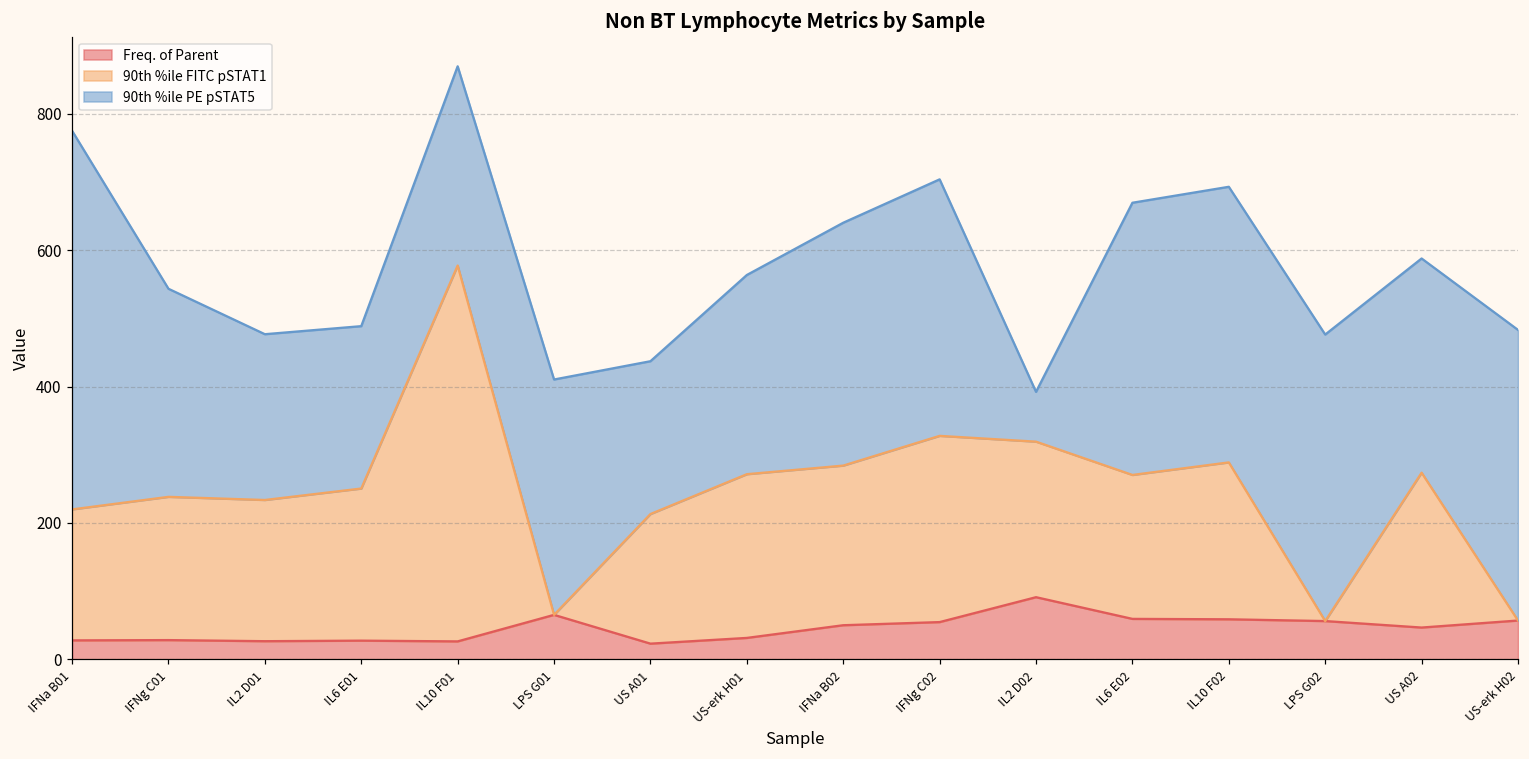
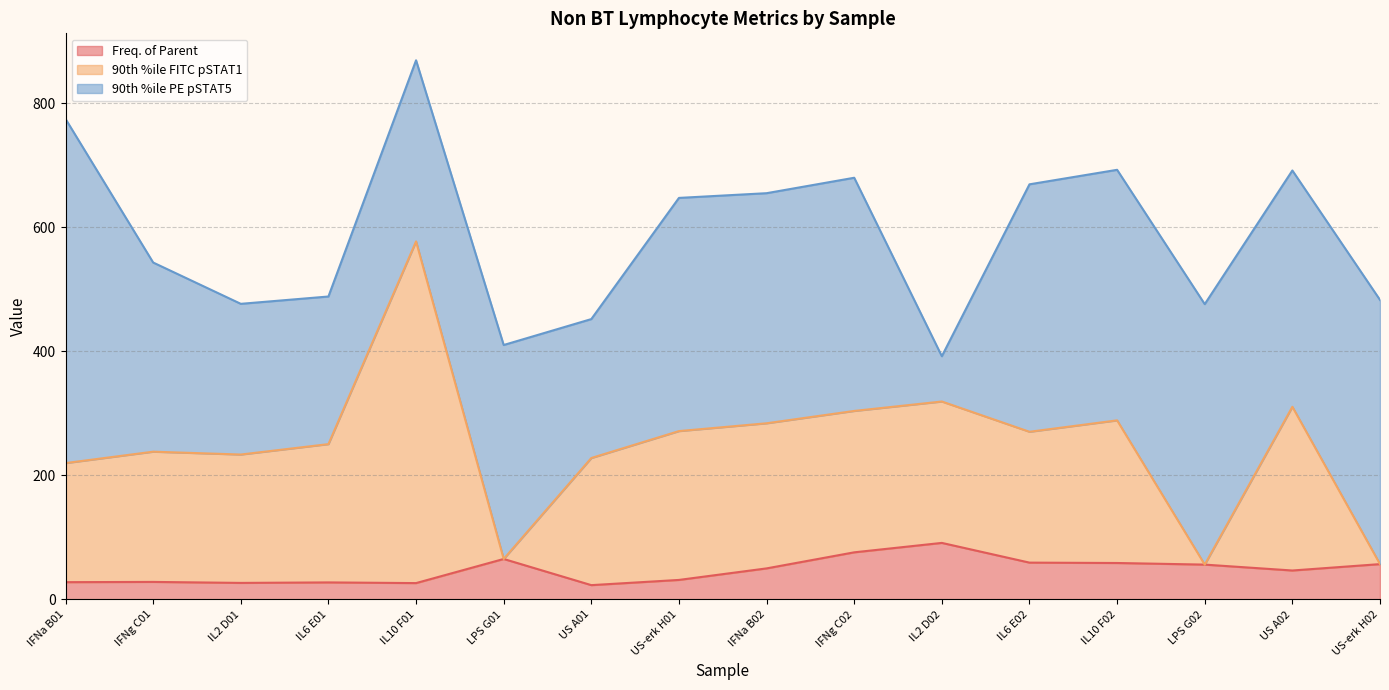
  {
    "Freq. of Parent": {
      "IFNa B01": 30,
      "IFNg C01": 30,
      "IL2 D01": 30,
      "IL6 E01": 30,
      "IL10 F01": 30,
      "US A01": 20,
      "US-erk H01": 30,
      "IFNa B02": 50,
-     "IFNg C02": 50,
+     "IFNg C02": 80,
      "IL2 D02": 90,
      "IL6 E02": 60,
      "IL10 F02": 60,
      "US A02": 50
    },
    "90th %ile FITC pSTAT1": {
      "IFNa B01": 190,
      "IFNg C01": 210,
      "IL2 D01": 210,
      "IL6 E01": 220,
      "IL10 F01": 550,
-     "US A01": 190,
+     "US A01": 210,
      "US-erk H01": 240,
      "IFNa B02": 230,
-     "IFNg C02": 270,
+     "IFNg C02": 230,
      "IL2 D02": 230,
      "IL6 E02": 210,
      "IL10 F02": 230,
-     "US A02": 230
+     "US A02": 260
    },
    "90th %ile PE pSTAT5": {
      "IFNa B01": 560,
      "IFNg C01": 300,
      "IL2 D01": 240,
      "IL6 E01": 240,
      "IL10 F01": 290,
      "LPS G01": 350,
      "US A01": 220,
-     "US-erk H01": 290,
-     "IFNa B02": 360,
+     "US-erk H01": 380,
+     "IFNa B02": 370,
      "IFNg C02": 380,
      "IL2 D02": 70,
      "IL6 E02": 400,
      "IL10 F02": 400,
      "LPS G02": 420,
-     "US A02": 310,
+     "US A02": 380,
      "US-erk H02": 430
    }
  }
